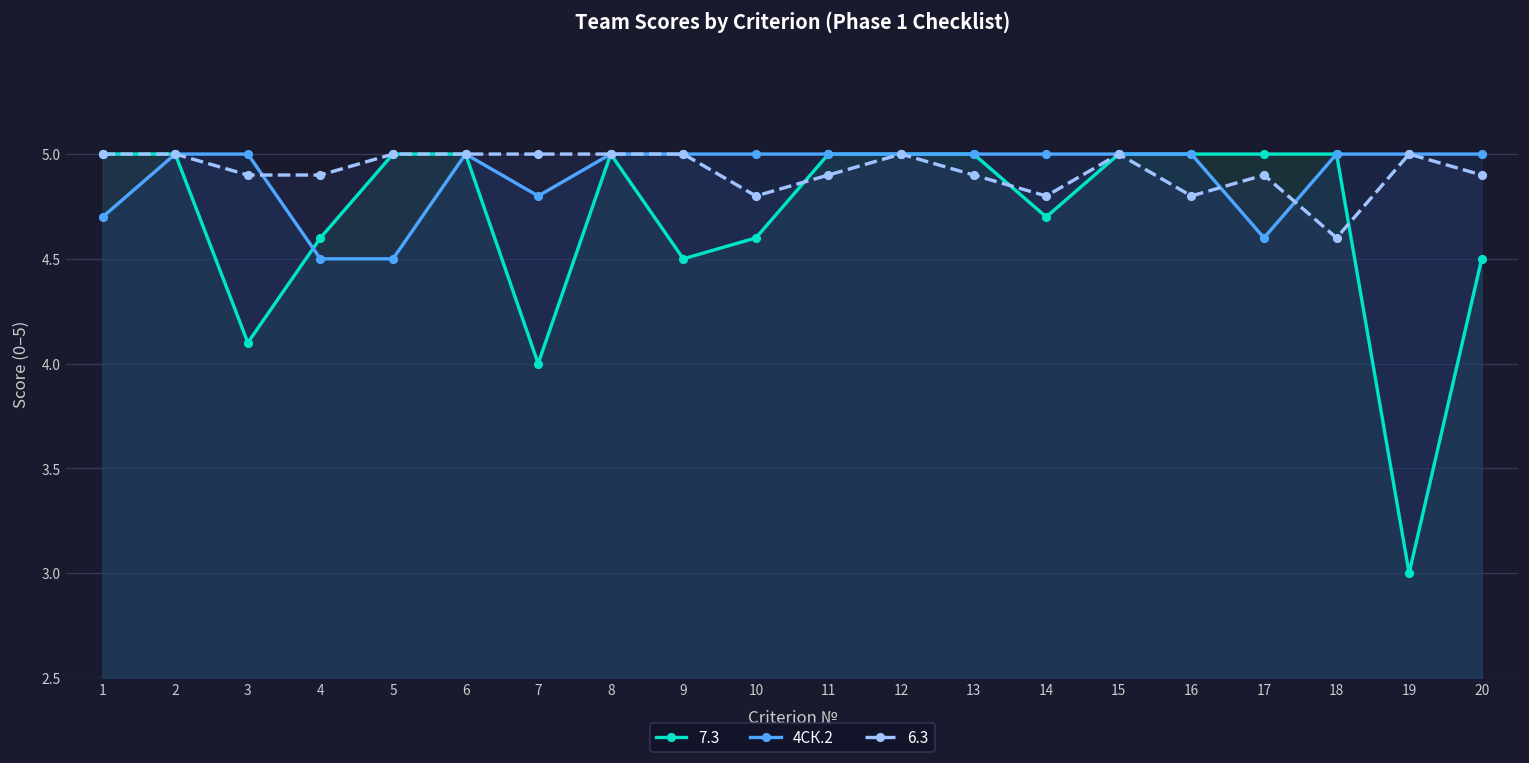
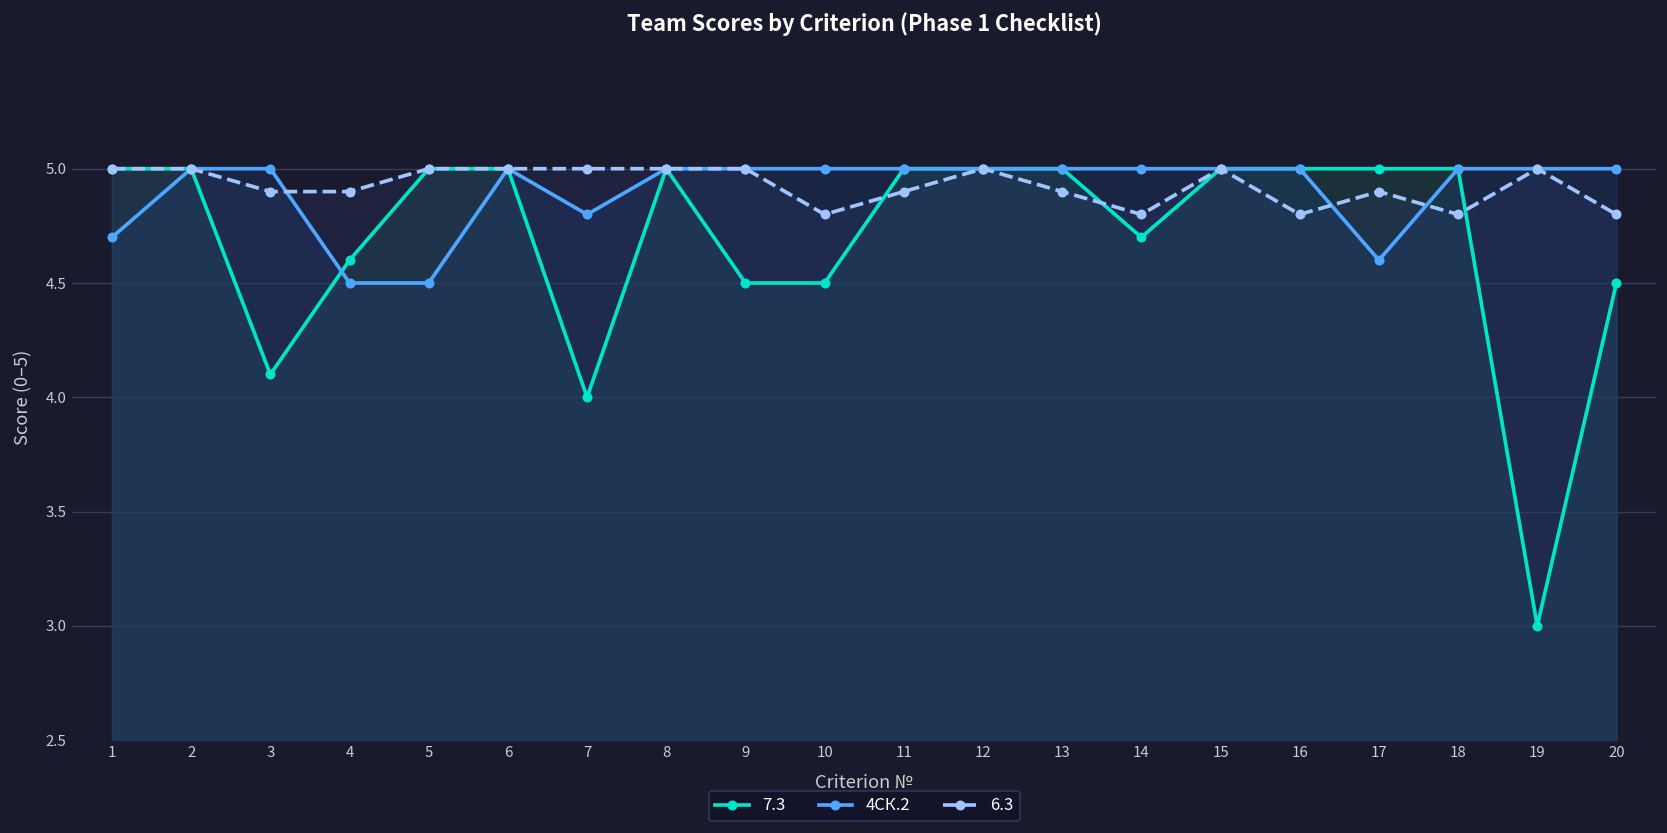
  {
    "7.3": {
      "3": 4.1,
      "4": 4.6,
      "7": 4.0,
      "9": 4.5,
-     "10": 4.6,
+     "10": 4.5,
      "14": 4.7,
      "17": 5.0,
      "19": 3.0,
      "20": 4.5
    },
    "4СК.2": {
      "1": 4.7,
      "3": 5.0,
      "4": 4.5,
      "5": 4.5,
      "7": 4.8,
      "10": 5.0,
      "14": 5.0,
      "17": 4.6,
      "20": 5.0
    },
    "6.3": {
      "3": 4.9,
      "4": 4.9,
      "7": 5.0,
      "10": 4.8,
      "11": 4.9,
      "13": 4.9,
      "14": 4.8,
      "16": 4.8,
      "17": 4.9,
-     "18": 4.6,
-     "20": 4.9
+     "18": 4.8,
+     "20": 4.8
    }
  }
